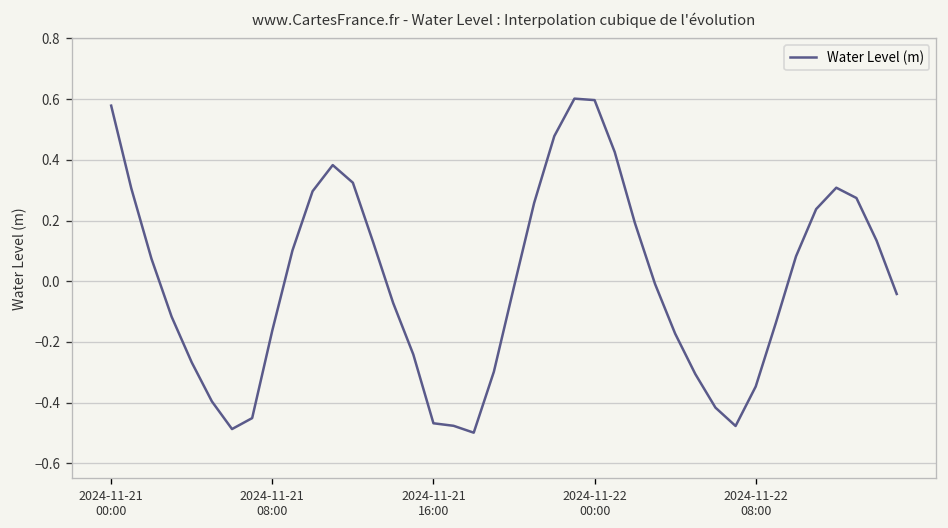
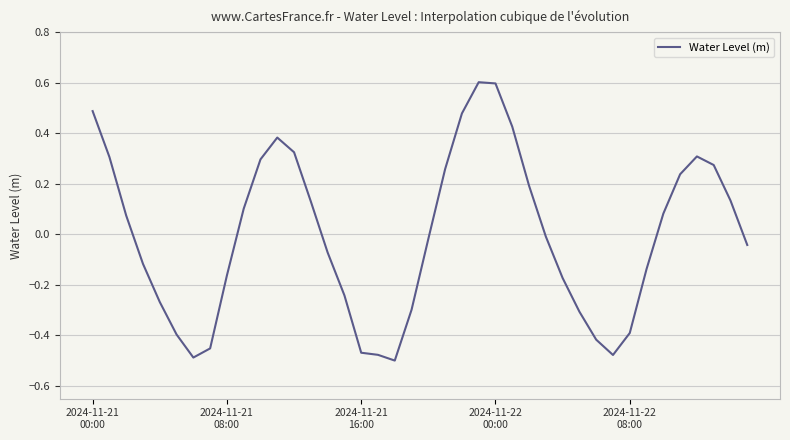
  {
-   "2024-11-21 00:00": 0.58,
+   "2024-11-21 00:00": 0.49,
    "2024-11-21 08:00": -0.16,
    "2024-11-21 16:00": -0.47,
    "2024-11-22 00:00": 0.60,
-   "2024-11-22 08:00": -0.35
+   "2024-11-22 08:00": -0.39
  }
